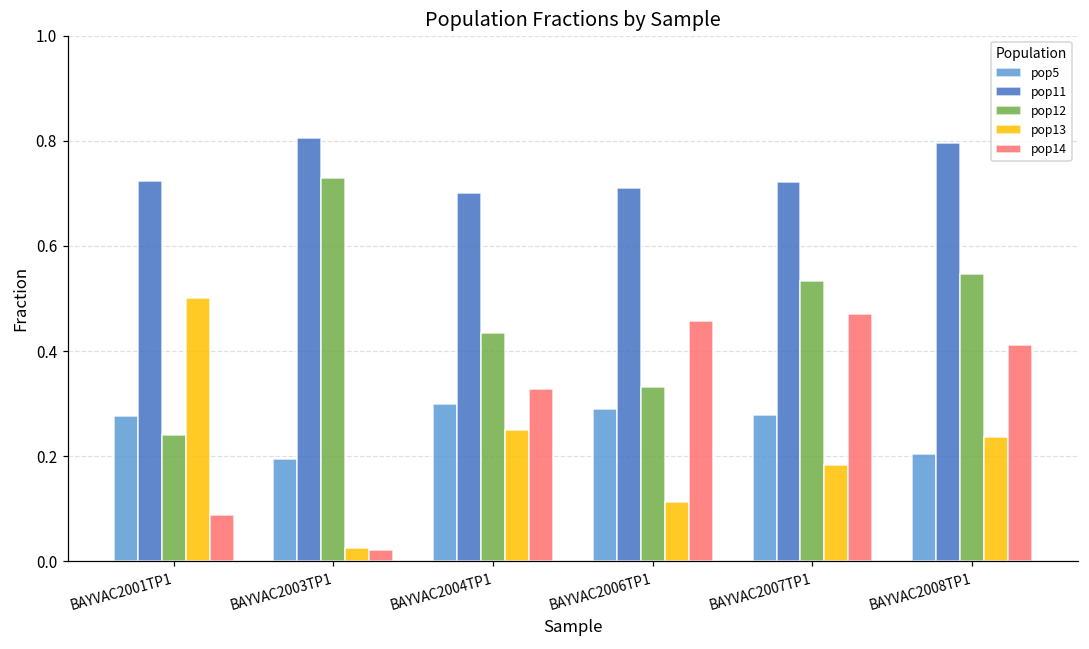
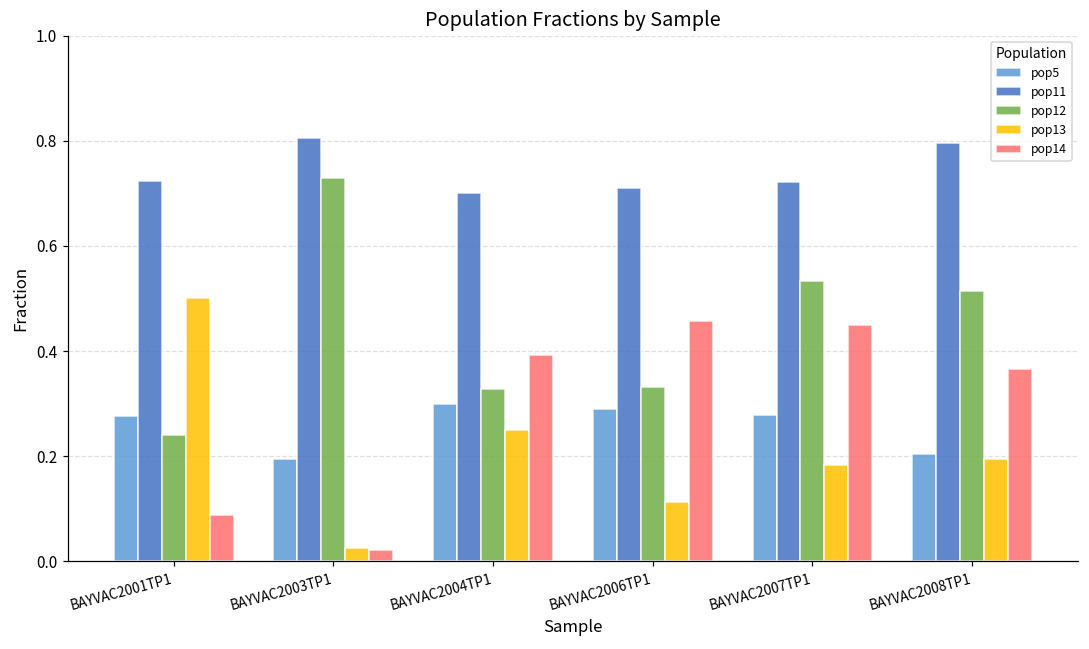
  {
    "pop12": {
      "BAYVAC2001TP1": 0.24,
      "BAYVAC2003TP1": 0.73,
-     "BAYVAC2004TP1": 0.43,
+     "BAYVAC2004TP1": 0.33,
      "BAYVAC2006TP1": 0.33,
      "BAYVAC2007TP1": 0.53,
-     "BAYVAC2008TP1": 0.55
+     "BAYVAC2008TP1": 0.51
    },
    "pop13": {
      "BAYVAC2001TP1": 0.50,
      "BAYVAC2003TP1": 0.03,
      "BAYVAC2004TP1": 0.25,
      "BAYVAC2006TP1": 0.11,
      "BAYVAC2007TP1": 0.18,
-     "BAYVAC2008TP1": 0.24
+     "BAYVAC2008TP1": 0.19
    },
    "pop14": {
      "BAYVAC2001TP1": 0.09,
      "BAYVAC2003TP1": 0.02,
-     "BAYVAC2004TP1": 0.33,
+     "BAYVAC2004TP1": 0.39,
      "BAYVAC2006TP1": 0.46,
-     "BAYVAC2007TP1": 0.47,
-     "BAYVAC2008TP1": 0.41
+     "BAYVAC2007TP1": 0.45,
+     "BAYVAC2008TP1": 0.37
    }
  }
